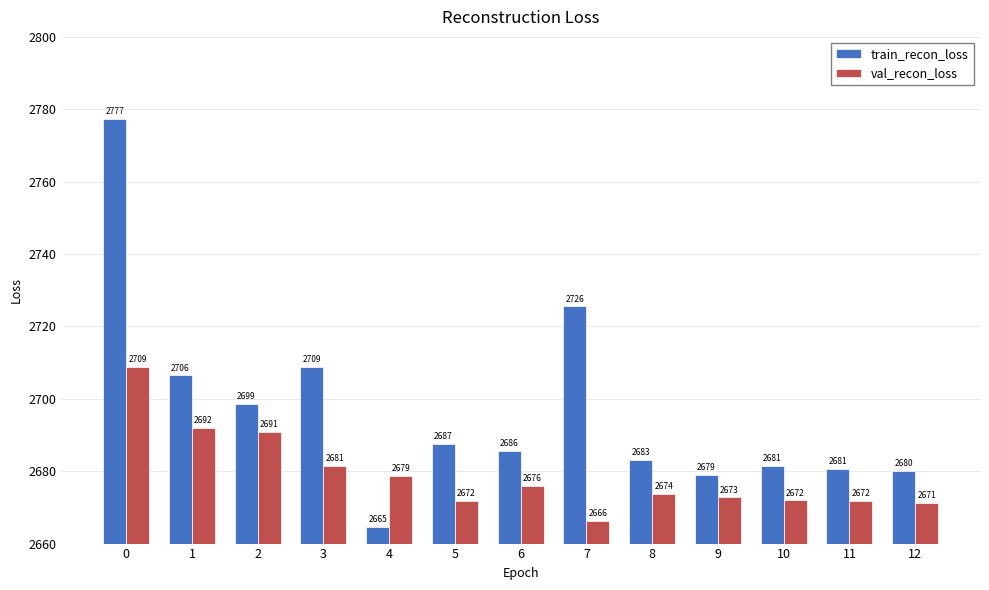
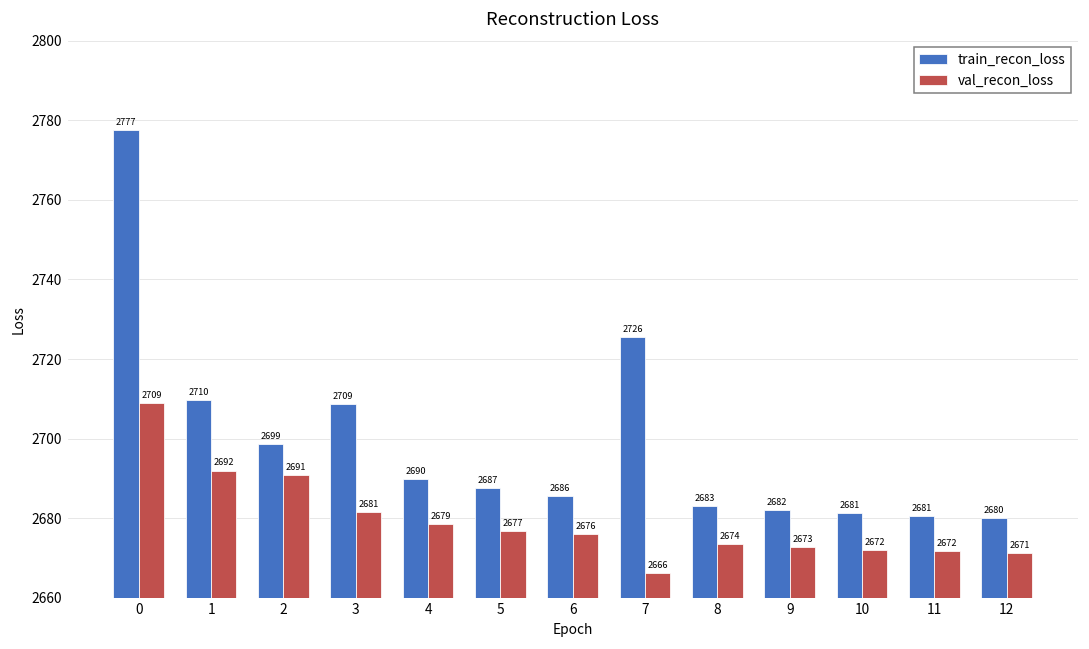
  {
    "train_recon_loss": {
      "0": 2777,
-     "1": 2706,
+     "1": 2710,
      "2": 2699,
      "3": 2709,
-     "4": 2665,
+     "4": 2690,
      "5": 2687,
      "6": 2686,
      "7": 2726,
      "8": 2683,
-     "9": 2679,
+     "9": 2682,
      "10": 2681,
      "11": 2681,
      "12": 2680
    },
    "val_recon_loss": {
      "0": 2709,
      "1": 2692,
      "2": 2691,
      "3": 2681,
      "4": 2679,
-     "5": 2672,
+     "5": 2677,
      "6": 2676,
      "7": 2666,
      "8": 2674,
      "9": 2673,
      "10": 2672,
      "11": 2672,
      "12": 2671
    }
  }
